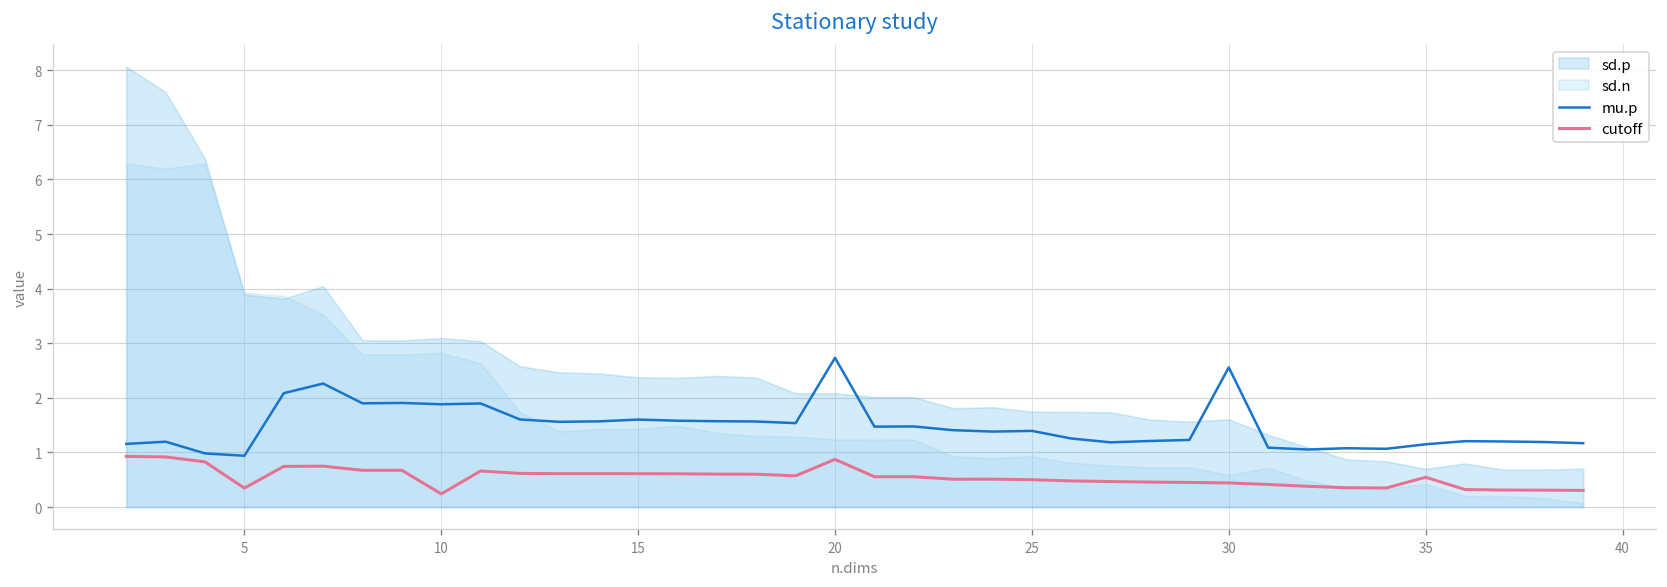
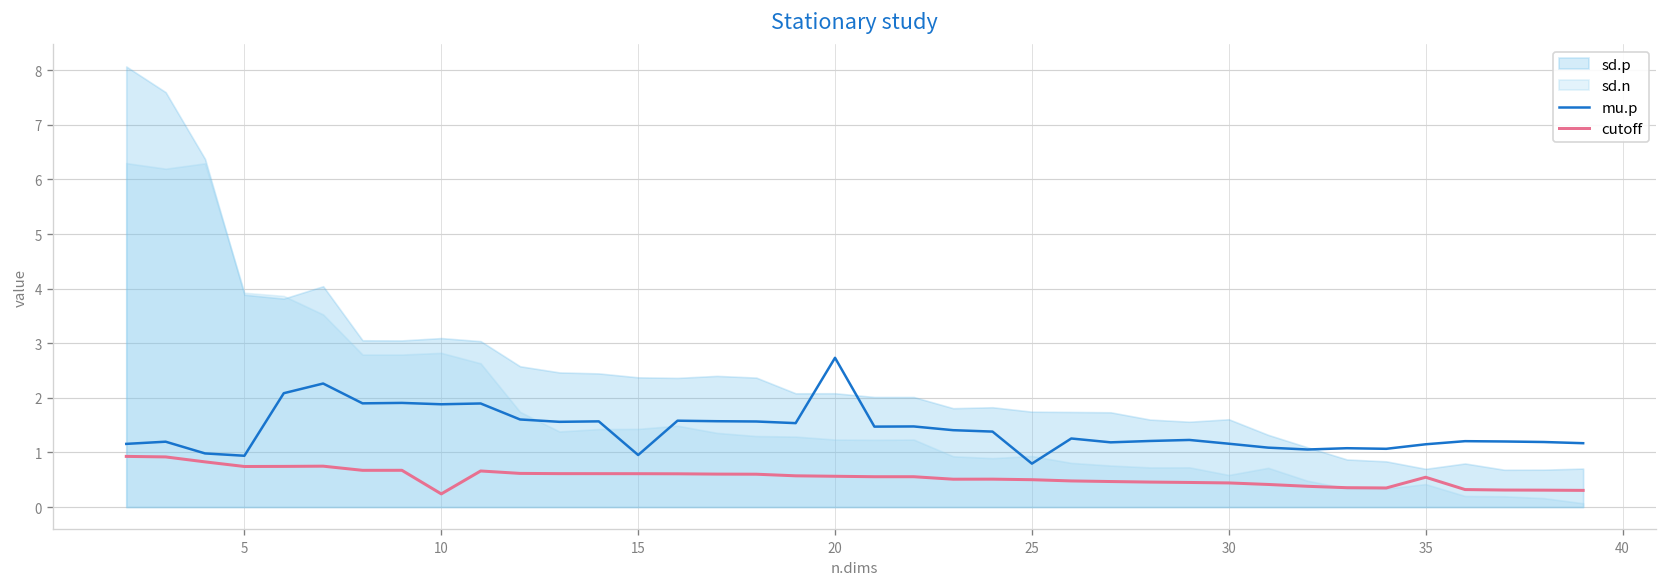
  {
    "mu.p": {
      "5": 0.9,
      "10": 1.9,
-     "15": 1.6,
+     "15": 1.0,
      "20": 2.7,
-     "25": 1.4,
-     "30": 2.6,
+     "25": 0.8,
+     "30": 1.2,
      "35": 1.1
    },
    "cutoff": {
-     "5": 0.3,
+     "5": 0.7,
      "10": 0.2,
      "15": 0.6,
-     "20": 0.9,
+     "20": 0.6,
      "25": 0.5,
      "30": 0.4,
      "35": 0.5
    }
  }
